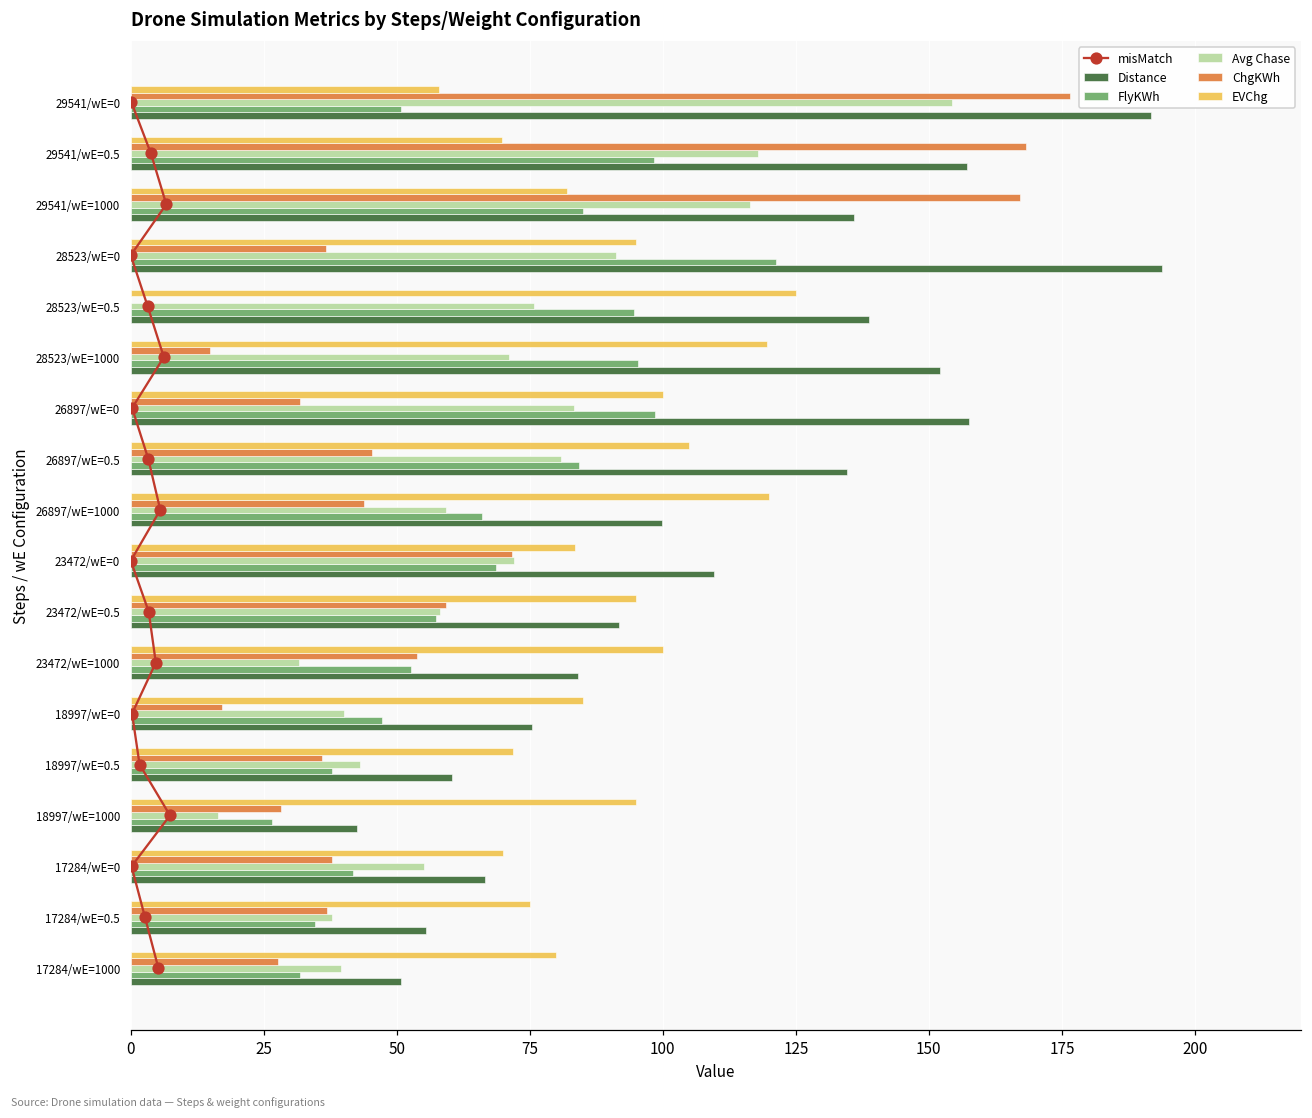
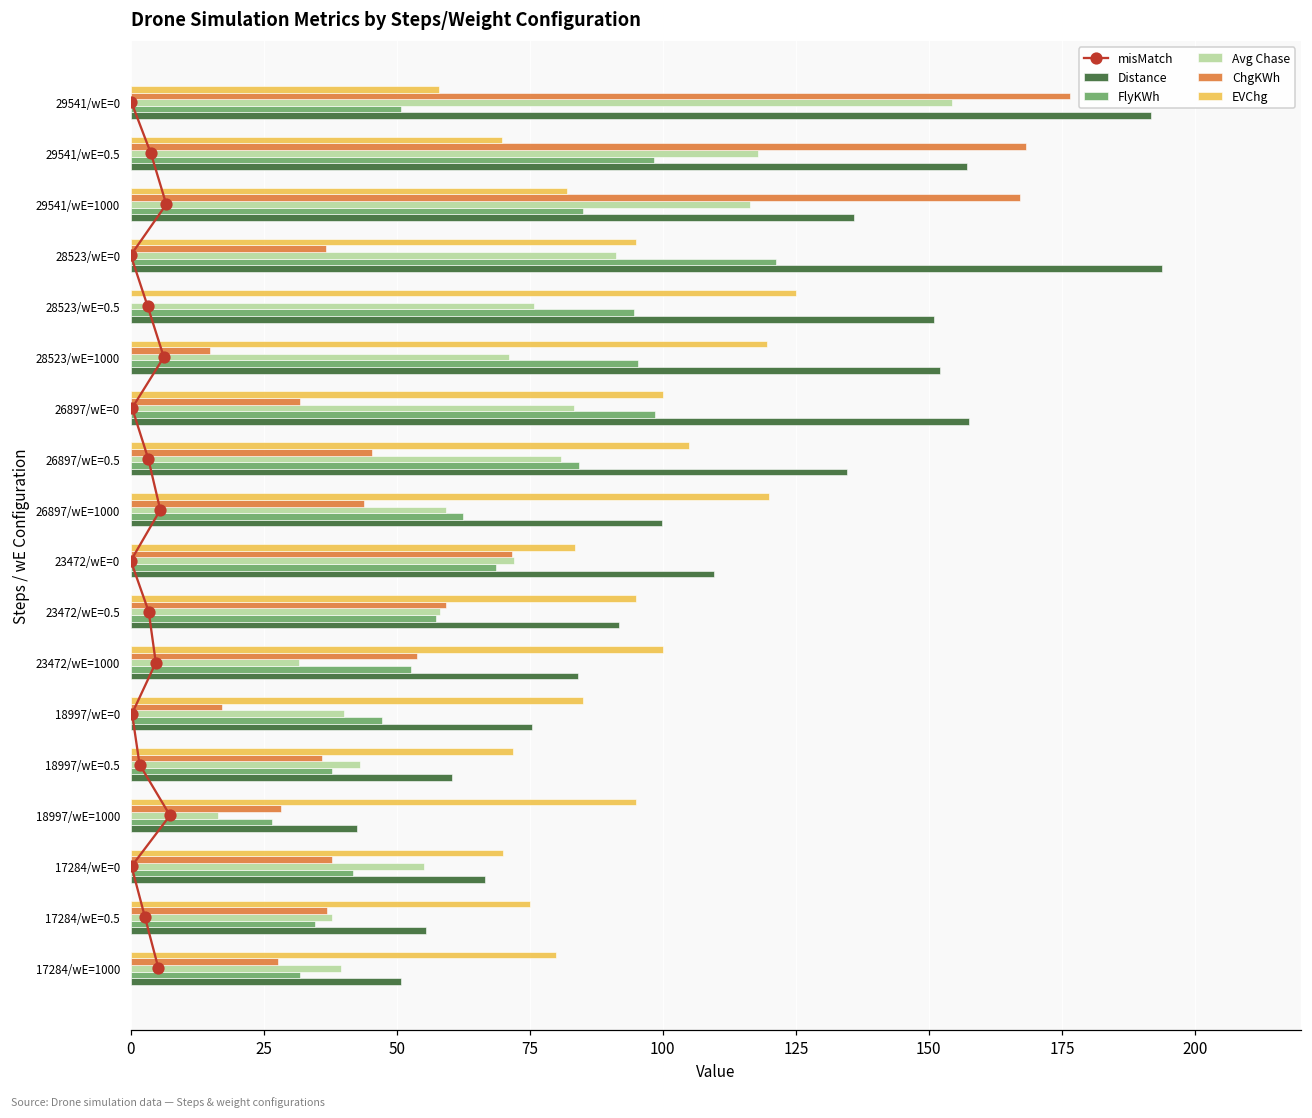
  {
    "Distance": {
      "29541/wE=0": 192,
      "29541/wE=0.5": 157,
      "29541/wE=1000": 136,
      "28523/wE=0": 194,
-     "28523/wE=0.5": 139,
+     "28523/wE=0.5": 151,
      "28523/wE=1000": 152,
      "26897/wE=0": 158,
      "26897/wE=0.5": 135,
      "26897/wE=1000": 100,
      "23472/wE=0": 110,
      "23472/wE=0.5": 92,
      "23472/wE=1000": 84,
      "18997/wE=0": 75,
      "18997/wE=0.5": 60,
      "18997/wE=1000": 43,
      "17284/wE=0": 67,
      "17284/wE=0.5": 55,
      "17284/wE=1000": 51
    },
    "FlyKWh": {
      "29541/wE=0": 51,
      "29541/wE=0.5": 98,
      "29541/wE=1000": 85,
      "28523/wE=0": 121,
      "28523/wE=0.5": 95,
      "28523/wE=1000": 95,
      "26897/wE=0": 99,
      "26897/wE=0.5": 84,
-     "26897/wE=1000": 66,
+     "26897/wE=1000": 62,
      "23472/wE=0": 69,
      "23472/wE=0.5": 57,
      "23472/wE=1000": 53,
      "18997/wE=0": 47,
      "18997/wE=0.5": 38,
      "18997/wE=1000": 27,
      "17284/wE=0": 42,
      "17284/wE=0.5": 35,
      "17284/wE=1000": 32
    },
    "Avg Chase": {
      "29541/wE=0": 154,
      "29541/wE=0.5": 118,
      "29541/wE=1000": 116,
      "28523/wE=0": 91,
      "28523/wE=0.5": 76,
      "28523/wE=1000": 71,
      "26897/wE=0": 83,
      "26897/wE=0.5": 81,
      "26897/wE=1000": 59,
      "23472/wE=0": 72,
      "23472/wE=0.5": 58,
      "23472/wE=1000": 32,
      "18997/wE=0": 40,
      "18997/wE=0.5": 43,
      "18997/wE=1000": 16,
      "17284/wE=0": 55,
      "17284/wE=0.5": 38,
      "17284/wE=1000": 40
    },
    "ChgKWh": {
      "29541/wE=0": 176,
      "29541/wE=0.5": 168,
      "29541/wE=1000": 167,
      "28523/wE=0": 37,
      "28523/wE=0.5": 0,
      "28523/wE=1000": 15,
      "26897/wE=0": 32,
      "26897/wE=0.5": 45,
      "26897/wE=1000": 44,
      "23472/wE=0": 72,
      "23472/wE=0.5": 59,
      "23472/wE=1000": 54,
      "18997/wE=0": 17,
      "18997/wE=0.5": 36,
      "18997/wE=1000": 28,
      "17284/wE=0": 38,
      "17284/wE=0.5": 37,
      "17284/wE=1000": 28
    },
    "EVChg": {
      "29541/wE=0": 58,
      "29541/wE=0.5": 70,
      "29541/wE=1000": 82,
      "28523/wE=0": 95,
      "28523/wE=0.5": 125,
      "28523/wE=1000": 120,
      "26897/wE=0": 100,
      "26897/wE=0.5": 105,
      "26897/wE=1000": 120,
      "23472/wE=0": 83,
      "23472/wE=0.5": 95,
      "23472/wE=1000": 100,
      "18997/wE=0": 85,
      "18997/wE=0.5": 72,
      "18997/wE=1000": 95,
      "17284/wE=0": 70,
      "17284/wE=0.5": 75,
      "17284/wE=1000": 80
    }
  }
